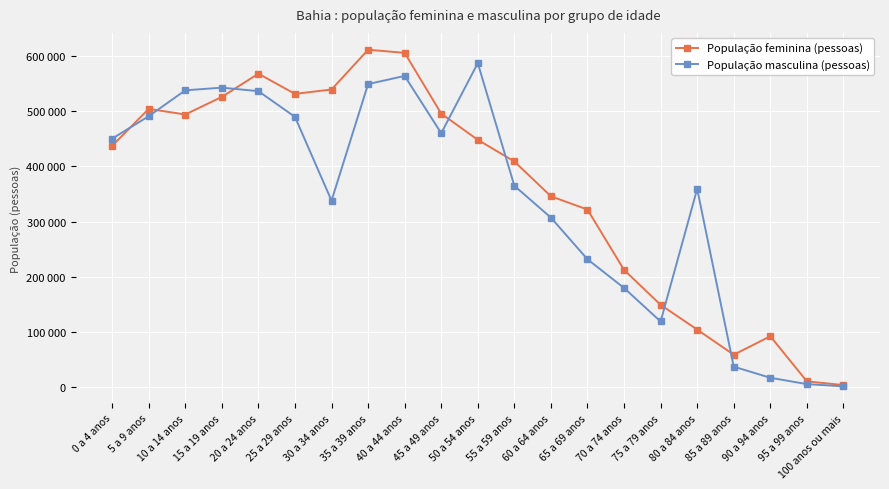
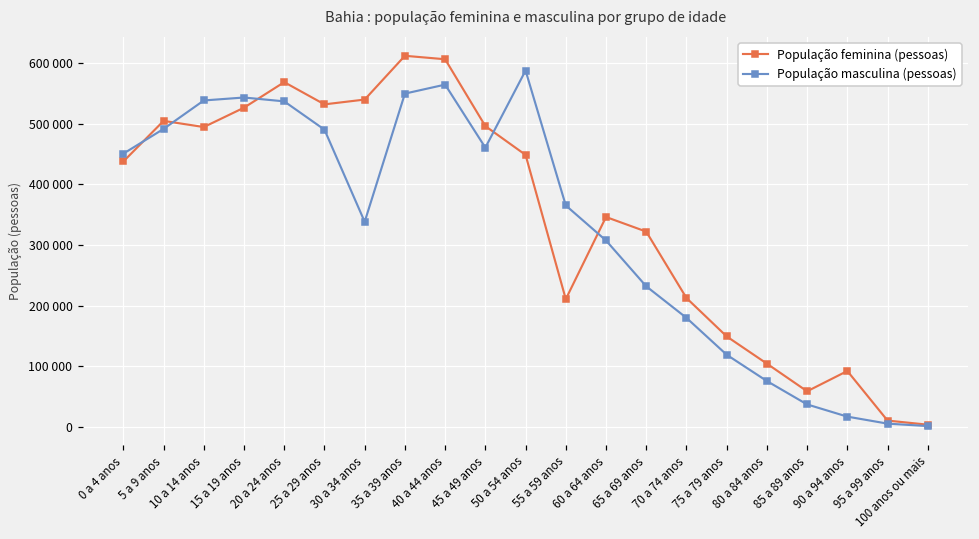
  {
    "População feminina (pessoas)": {
      "0 a 4 anos": 440000,
      "5 a 9 anos": 500000,
      "10 a 14 anos": 490000,
      "15 a 19 anos": 530000,
      "20 a 24 anos": 570000,
      "25 a 29 anos": 530000,
      "30 a 34 anos": 540000,
      "35 a 39 anos": 610000,
      "40 a 44 anos": 610000,
      "45 a 49 anos": 500000,
      "50 a 54 anos": 450000,
-     "55 a 59 anos": 410000,
+     "55 a 59 anos": 210000,
      "60 a 64 anos": 350000,
      "65 a 69 anos": 320000,
      "70 a 74 anos": 210000,
      "75 a 79 anos": 150000,
      "80 a 84 anos": 100000,
      "85 a 89 anos": 60000,
      "90 a 94 anos": 90000,
      "95 a 99 anos": 10000
    },
    "População masculina (pessoas)": {
      "0 a 4 anos": 450000,
      "5 a 9 anos": 490000,
      "10 a 14 anos": 540000,
      "15 a 19 anos": 540000,
      "20 a 24 anos": 540000,
      "25 a 29 anos": 490000,
      "30 a 34 anos": 340000,
      "35 a 39 anos": 550000,
      "40 a 44 anos": 560000,
      "45 a 49 anos": 460000,
      "50 a 54 anos": 590000,
      "55 a 59 anos": 370000,
      "60 a 64 anos": 310000,
      "65 a 69 anos": 230000,
      "70 a 74 anos": 180000,
      "75 a 79 anos": 120000,
-     "80 a 84 anos": 360000,
+     "80 a 84 anos": 80000,
      "85 a 89 anos": 40000,
      "90 a 94 anos": 20000,
      "95 a 99 anos": 10000
    }
  }
